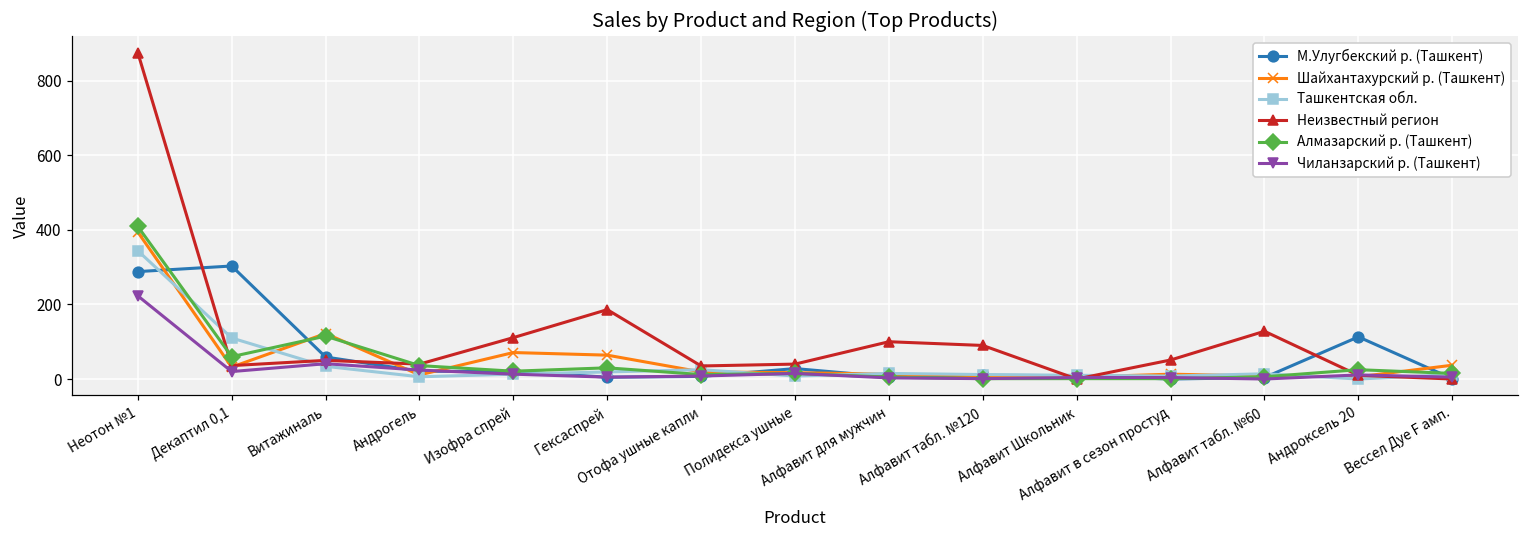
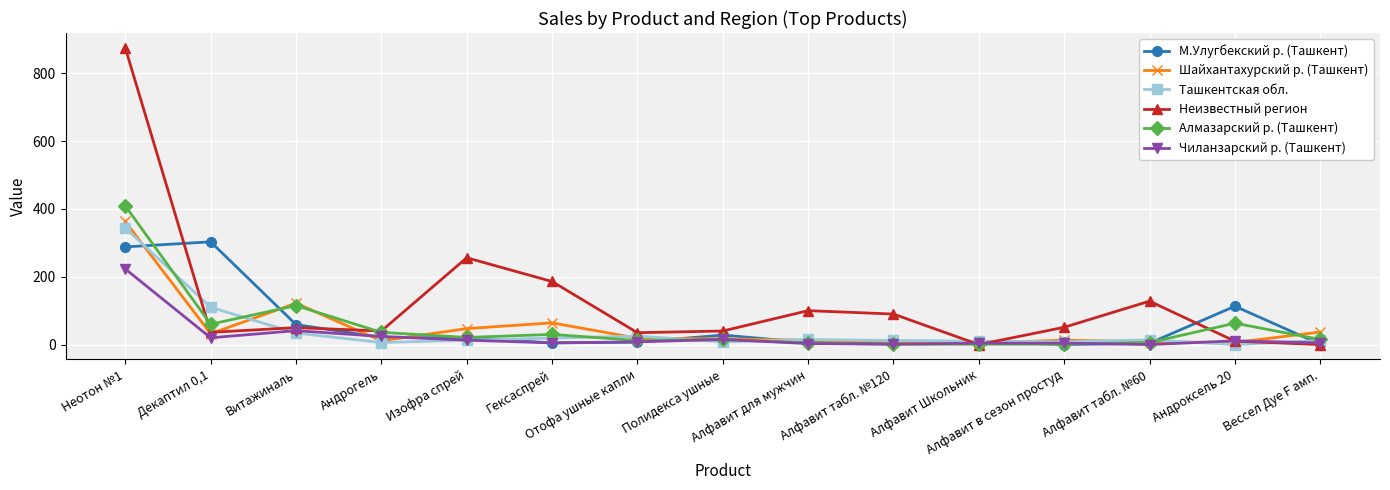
  {
    "М.Улугбекский р. (Ташкент)": {
      "Неотон №1": 290,
      "Декаптил 0,1": 300,
      "Витажиналь": 60,
      "Полидекса ушные": 30,
      "Андроксель 20": 110
    },
    "Шайхантахурский р. (Ташкент)": {
-     "Неотон №1": 390,
-     "Изофра спрей": 70,
+     "Неотон №1": 360,
+     "Изофра спрей": 50,
      "Гексаспрей": 60,
      "Вессел Дуе F амп.": 40
    },
    "Ташкентская обл.": {
      "Неотон №1": 340,
      "Декаптил 0,1": 110,
      "Гексаспрей": 20
    },
    "Неизвестный регион": {
      "Неотон №1": 880,
      "Витажиналь": 50,
-     "Изофра спрей": 110,
+     "Изофра спрей": 260,
      "Гексаспрей": 190,
      "Отофа ушные капли": 40,
      "Полидекса ушные": 40,
      "Алфавит для мужчин": 100,
      "Алфавит табл. №120": 90,
      "Алфавит в сезон простуд": 50,
      "Алфавит табл. №60": 130
    },
    "Алмазарский р. (Ташкент)": {
      "Неотон №1": 410,
      "Декаптил 0,1": 60,
      "Гексаспрей": 30,
-     "Андроксель 20": 30
+     "Андроксель 20": 60
    },
    "Чиланзарский р. (Ташкент)": {
      "Неотон №1": 220,
      "Декаптил 0,1": 20
    }
  }
